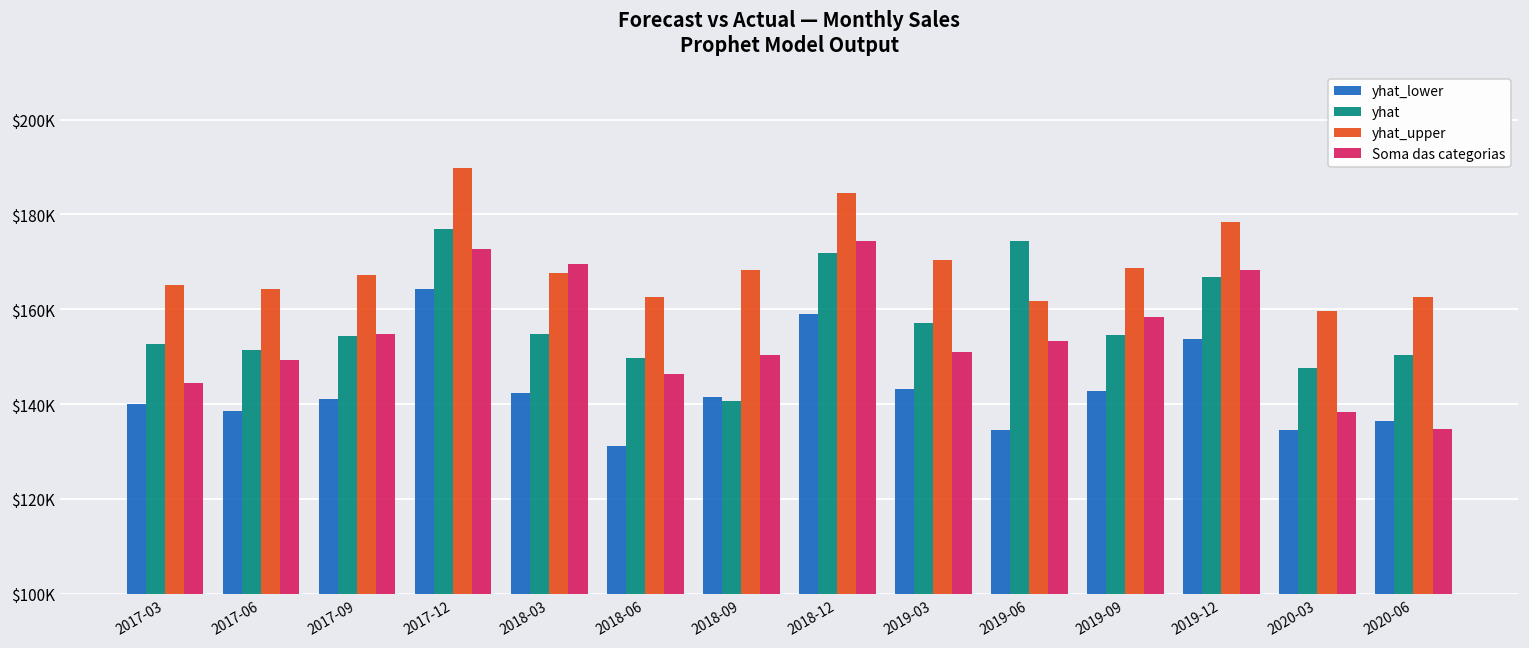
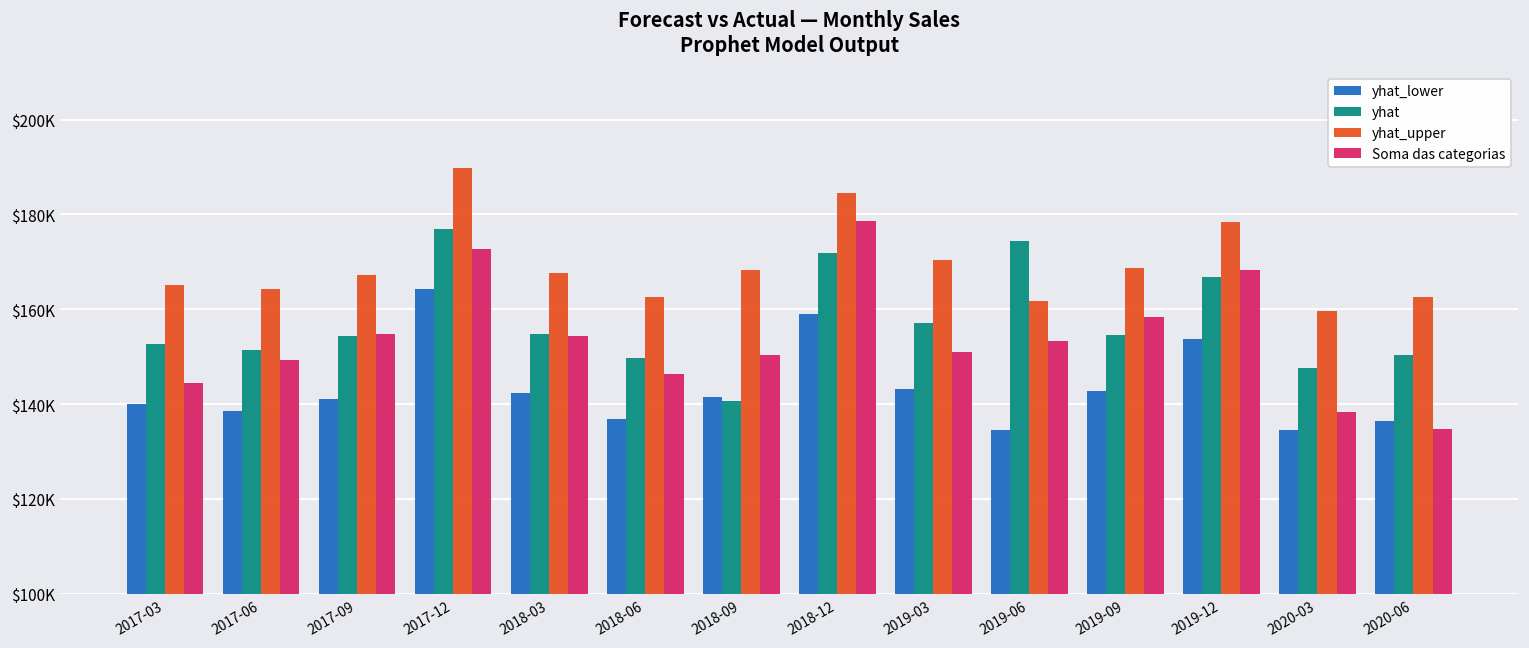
  {
    "yhat_lower": {
      "2017-03": "$140000",
      "2017-06": "$139000",
      "2017-09": "$141000",
      "2017-12": "$164000",
      "2018-03": "$142000",
-     "2018-06": "$131000",
+     "2018-06": "$137000",
      "2018-09": "$141000",
      "2018-12": "$159000",
      "2019-03": "$143000",
      "2019-06": "$134000",
      "2019-09": "$143000",
      "2019-12": "$154000",
      "2020-03": "$134000",
      "2020-06": "$137000"
    },
    "yhat": {
      "2017-03": "$153000",
      "2017-06": "$151000",
      "2017-09": "$154000",
      "2017-12": "$177000",
      "2018-03": "$155000",
      "2018-06": "$150000",
      "2018-09": "$141000",
      "2018-12": "$172000",
      "2019-03": "$157000",
      "2019-06": "$174000",
      "2019-09": "$155000",
      "2019-12": "$167000",
      "2020-03": "$148000",
      "2020-06": "$150000"
    },
    "yhat_upper": {
      "2017-03": "$165000",
      "2017-06": "$164000",
      "2017-09": "$167000",
      "2017-12": "$190000",
      "2018-03": "$168000",
      "2018-06": "$163000",
      "2018-09": "$168000",
      "2018-12": "$185000",
      "2019-03": "$170000",
      "2019-06": "$162000",
      "2019-09": "$169000",
      "2019-12": "$178000",
      "2020-03": "$160000",
      "2020-06": "$163000"
    },
    "Soma das categorias": {
      "2017-03": "$144000",
      "2017-06": "$149000",
      "2017-09": "$155000",
      "2017-12": "$173000",
-     "2018-03": "$169000",
+     "2018-03": "$154000",
      "2018-06": "$146000",
      "2018-09": "$150000",
-     "2018-12": "$174000",
+     "2018-12": "$179000",
      "2019-03": "$151000",
      "2019-06": "$153000",
      "2019-09": "$158000",
      "2019-12": "$168000",
      "2020-03": "$138000",
      "2020-06": "$135000"
    }
  }
